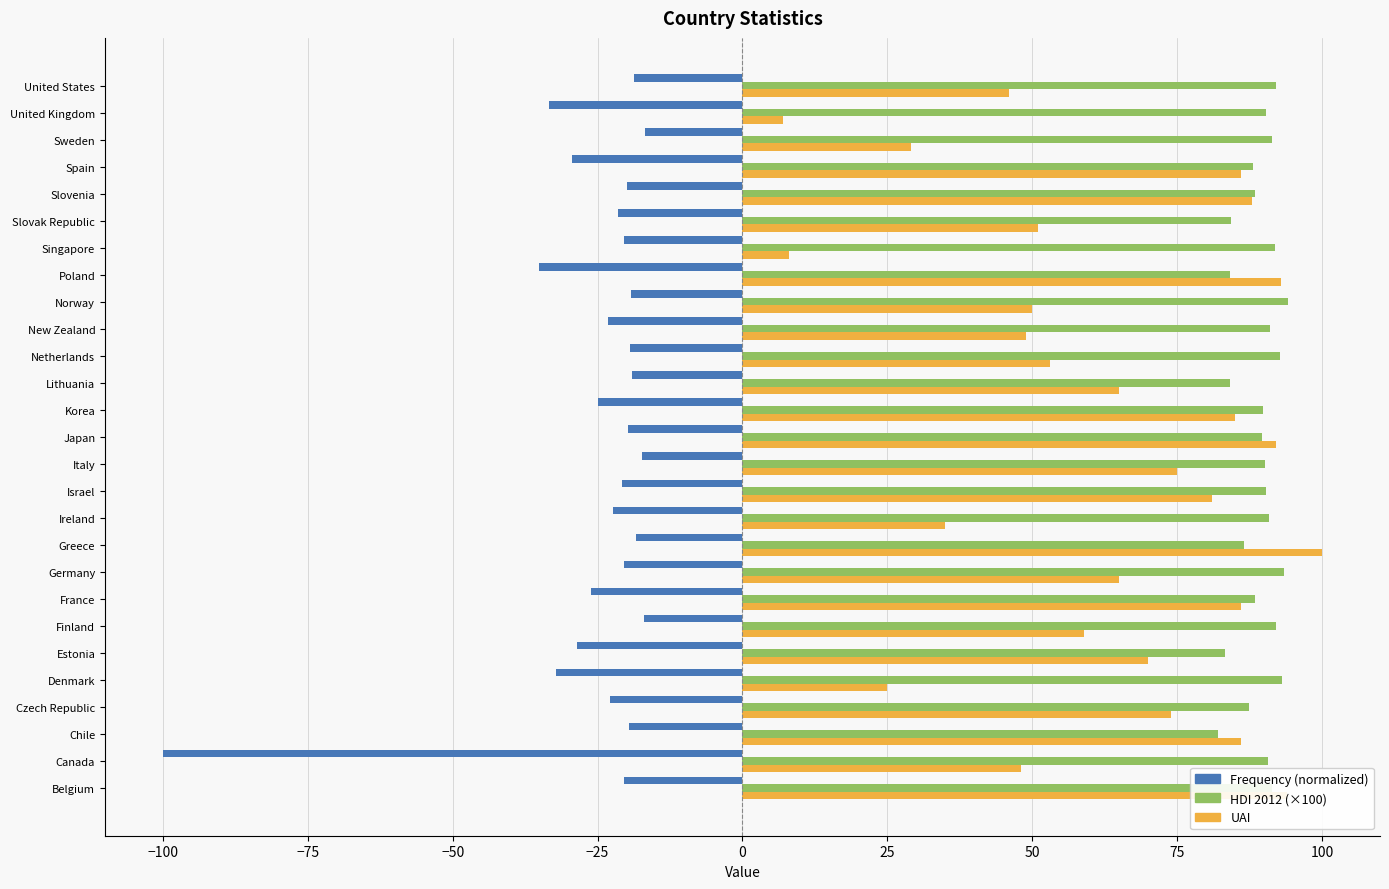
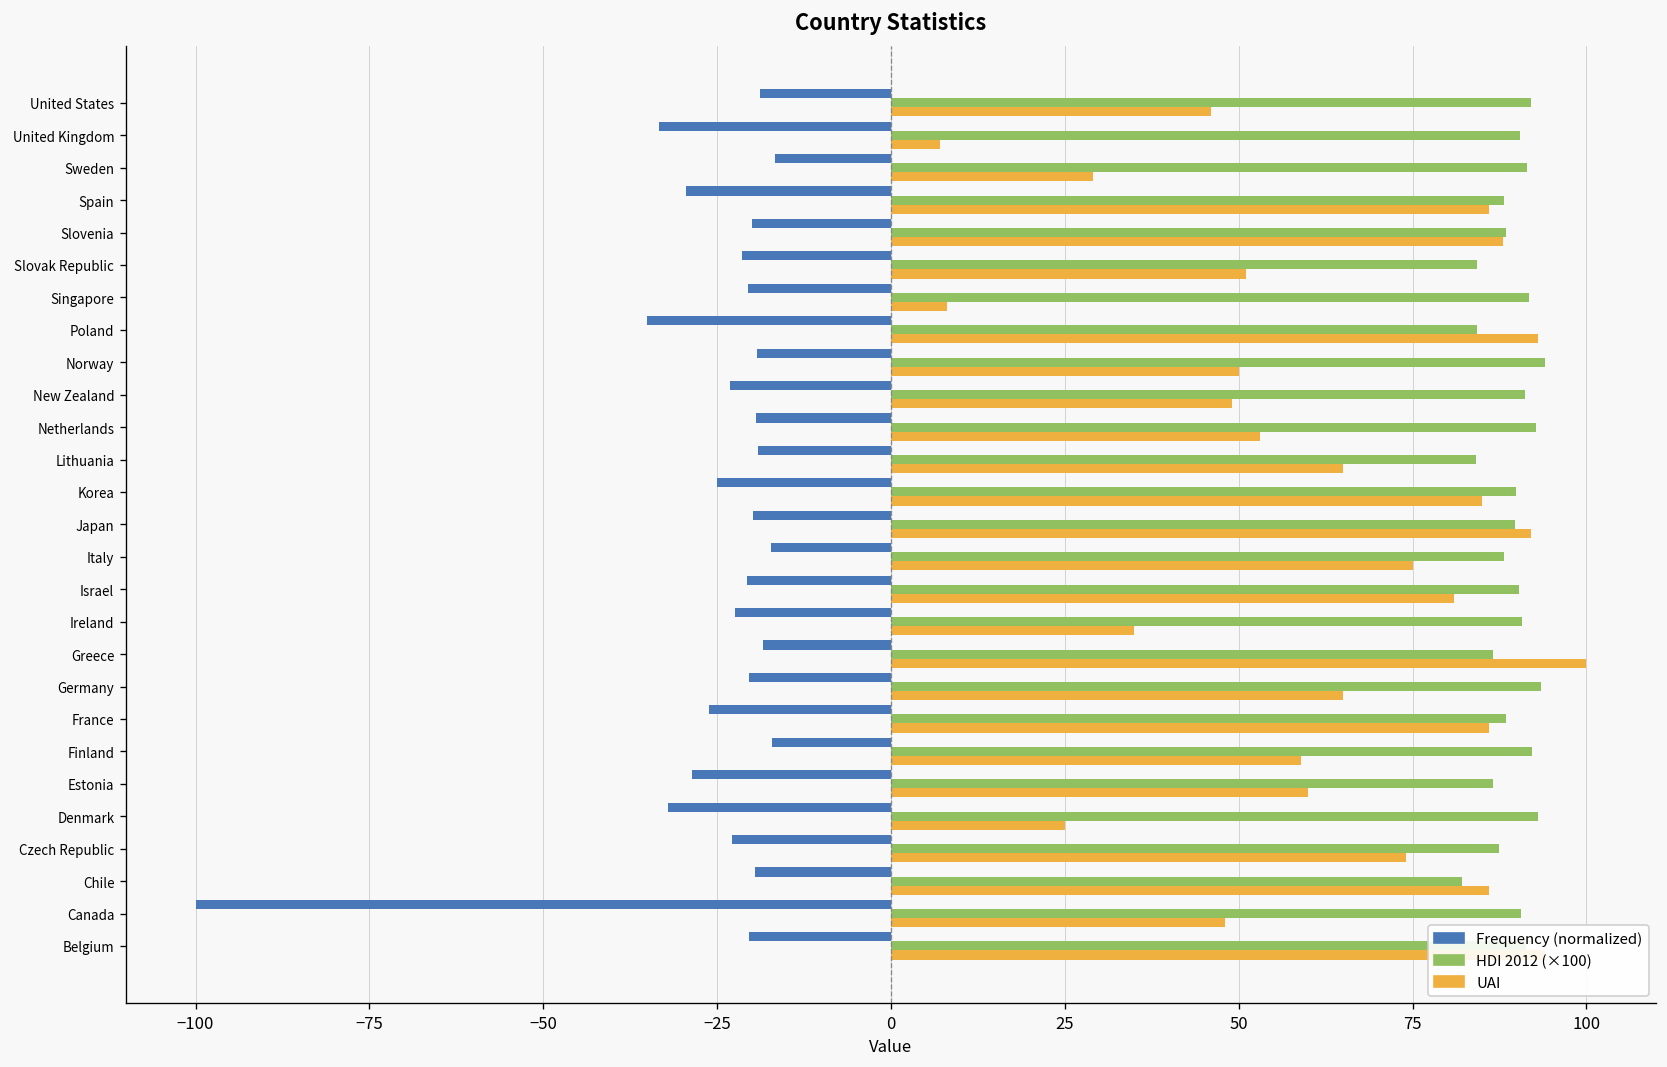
  {
    "Frequency (normalized)": {
      "United States": -19,
      "United Kingdom": -33,
      "Sweden": -17,
      "Spain": -30,
      "Slovenia": -20,
      "Slovak Republic": -21,
      "Singapore": -20,
      "Poland": -35,
      "Norway": -19,
      "New Zealand": -23,
      "Netherlands": -19,
      "Lithuania": -19,
      "Korea": -25,
      "Japan": -20,
      "Italy": -17,
      "Israel": -21,
      "Ireland": -22,
      "Greece": -18,
      "Germany": -20,
      "France": -26,
      "Finland": -17,
      "Estonia": -29,
      "Denmark": -32,
      "Czech Republic": -23,
      "Chile": -20,
      "Canada": -100,
      "Belgium": -20
    },
    "HDI 2012 (×100)": {
      "United States": 92,
      "United Kingdom": 90,
      "Sweden": 91,
      "Spain": 88,
      "Slovenia": 88,
      "Slovak Republic": 84,
      "Singapore": 92,
      "Poland": 84,
      "Norway": 94,
      "New Zealand": 91,
      "Netherlands": 93,
      "Lithuania": 84,
      "Korea": 90,
      "Japan": 90,
-     "Italy": 90,
+     "Italy": 88,
      "Israel": 90,
      "Ireland": 91,
      "Greece": 87,
      "Germany": 93,
      "France": 89,
      "Finland": 92,
-     "Estonia": 83,
+     "Estonia": 87,
      "Denmark": 93,
      "Czech Republic": 87,
      "Chile": 82,
      "Canada": 91
    },
    "UAI": {
      "United States": 46,
      "United Kingdom": 7,
      "Sweden": 29,
      "Spain": 86,
      "Slovenia": 88,
      "Slovak Republic": 51,
      "Singapore": 8,
      "Poland": 93,
      "Norway": 50,
      "New Zealand": 49,
      "Netherlands": 53,
      "Lithuania": 65,
      "Korea": 85,
      "Japan": 92,
      "Italy": 75,
      "Israel": 81,
      "Ireland": 35,
      "Greece": 100,
      "Germany": 65,
      "France": 86,
      "Finland": 59,
-     "Estonia": 70,
+     "Estonia": 60,
      "Denmark": 25,
      "Czech Republic": 74,
      "Chile": 86,
      "Canada": 48
    }
  }
